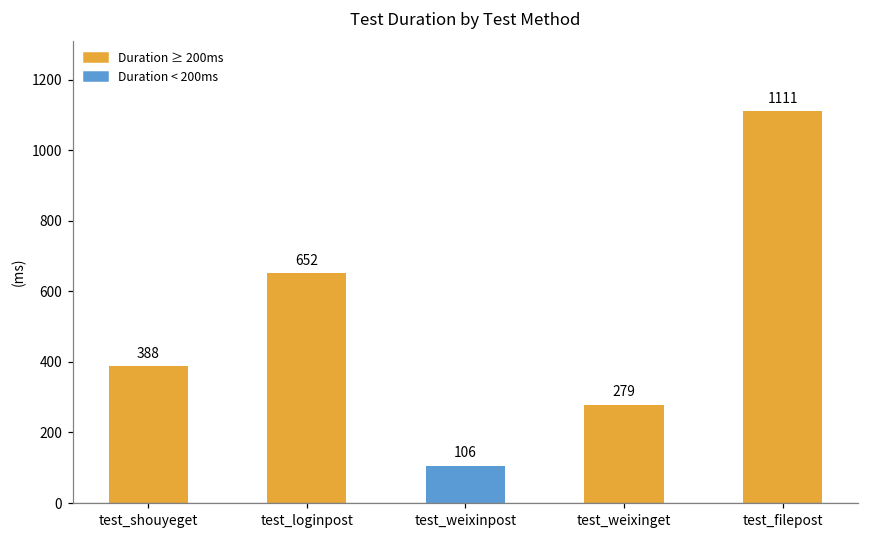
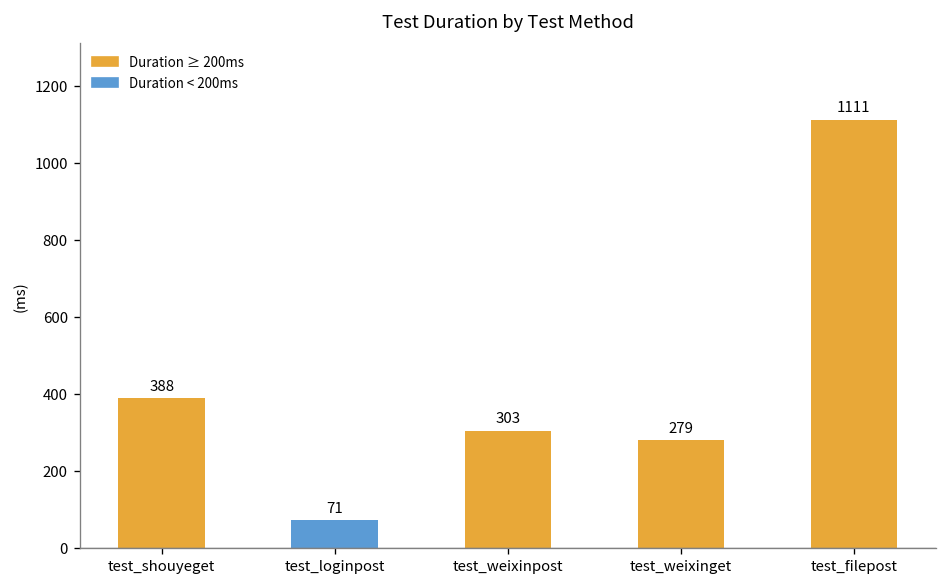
  {
    "test_shouyeget": 388,
-   "test_loginpost": 652,
-   "test_weixinpost": 106,
+   "test_loginpost": 71,
+   "test_weixinpost": 303,
    "test_weixinget": 279,
    "test_filepost": 1111
  }
